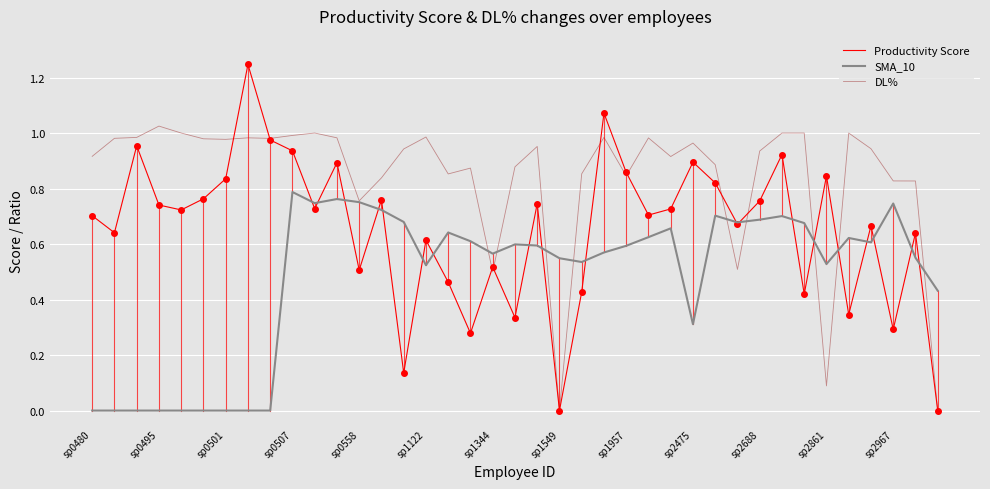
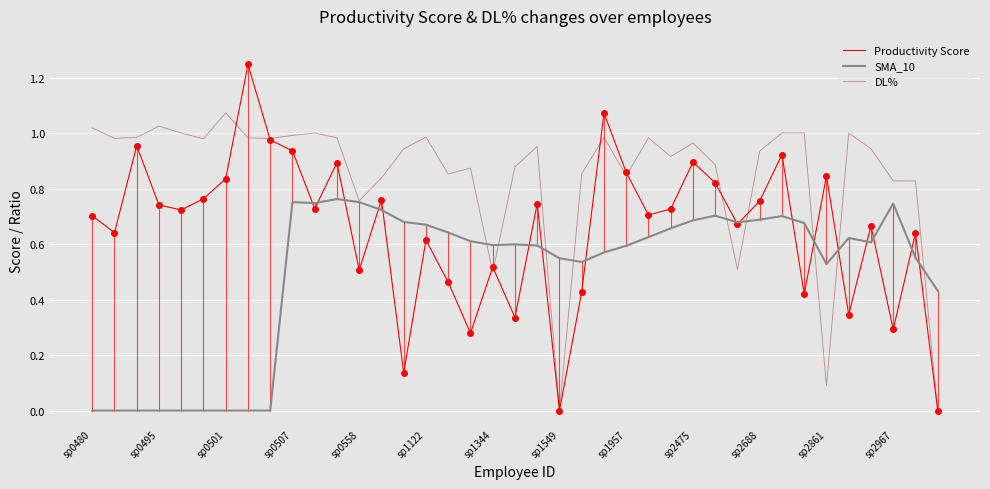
  {
    "SMA_10": {
-     "sp0507": 0.79,
-     "sp1122": 0.52,
-     "sp1344": 0.57,
-     "sp2475": 0.31
+     "sp0507": 0.75,
+     "sp1122": 0.67,
+     "sp1344": 0.60,
+     "sp2475": 0.69
    },
    "DL%": {
-     "sp0480": 0.92,
+     "sp0480": 1.02,
      "sp0495": 1.02,
-     "sp0501": 0.98,
+     "sp0501": 1.07,
      "sp0507": 0.99,
      "sp1122": 0.99,
      "sp1344": 0.50,
      "sp1957": 0.85,
      "sp2475": 0.96,
      "sp2688": 0.94,
      "sp2861": 0.09,
      "sp2967": 0.83
    }
  }
